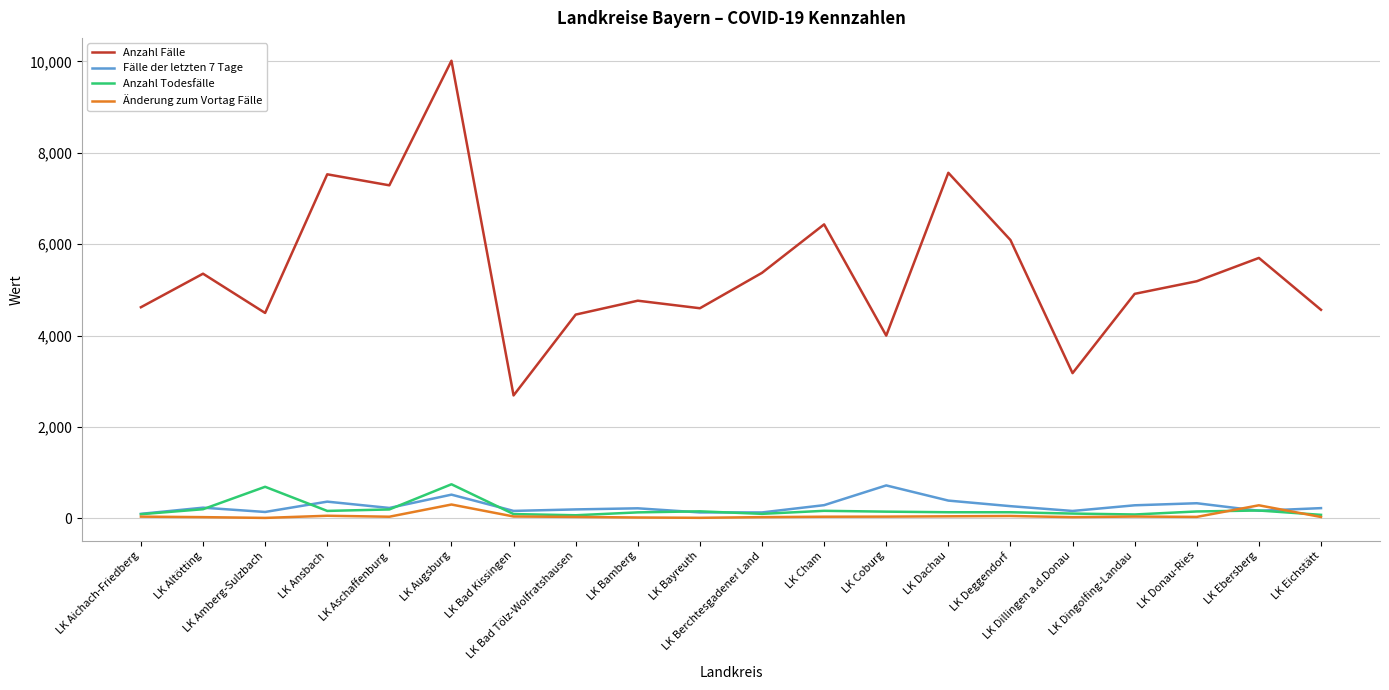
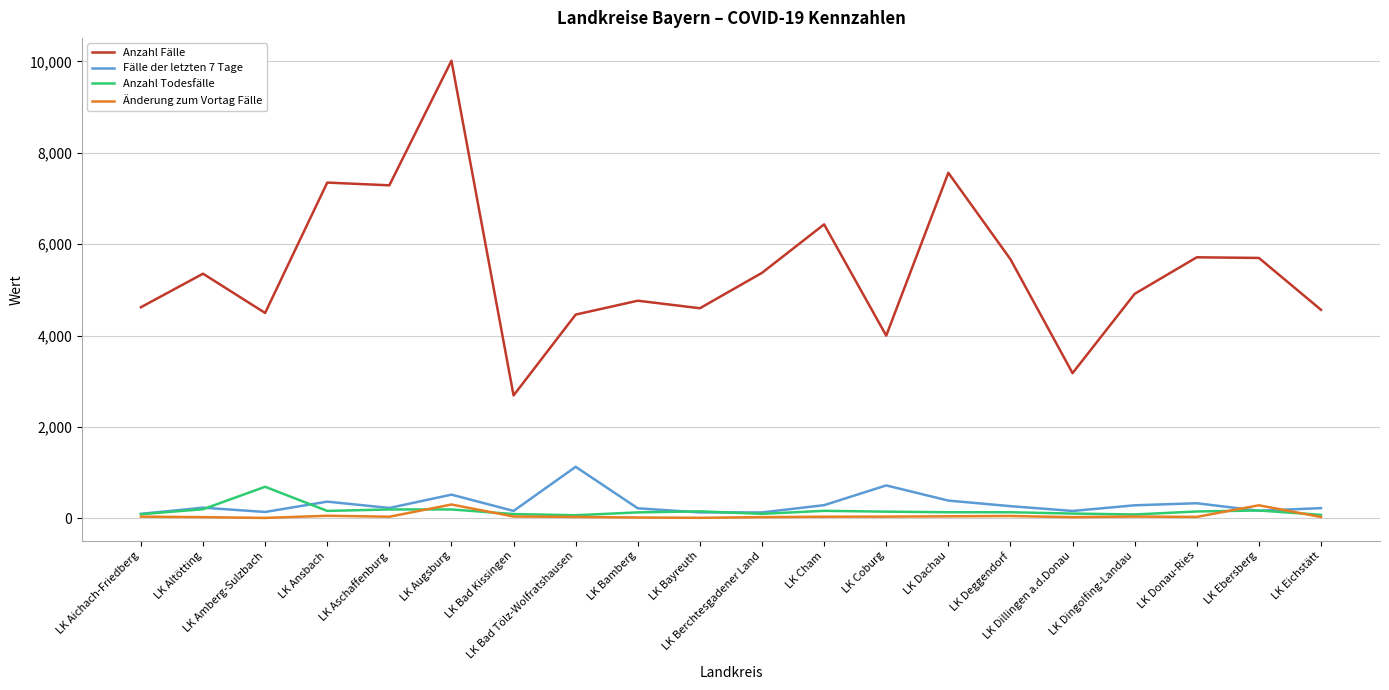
  {
    "Anzahl Fälle": {
      "LK Aichach-Friedberg": "4,600",
      "LK Altötting": "5,400",
      "LK Amberg-Sulzbach": "4,500",
-     "LK Ansbach": "7,500",
+     "LK Ansbach": "7,300",
      "LK Aschaffenburg": "7,300",
      "LK Augsburg": "10,000",
      "LK Bad Kissingen": "2,700",
      "LK Bad Tölz-Wolfratshausen": "4,500",
      "LK Bamberg": "4,800",
      "LK Bayreuth": "4,600",
      "LK Berchtesgadener Land": "5,400",
      "LK Cham": "6,400",
      "LK Coburg": "4,000",
      "LK Dachau": "7,600",
-     "LK Deggendorf": "6,100",
+     "LK Deggendorf": "5,700",
      "LK Dillingen a.d.Donau": "3,200",
      "LK Dingolfing-Landau": "4,900",
-     "LK Donau-Ries": "5,200",
+     "LK Donau-Ries": "5,700",
      "LK Ebersberg": "5,700",
      "LK Eichstätt": "4,600"
    },
    "Fälle der letzten 7 Tage": {
      "LK Amberg-Sulzbach": "100",
      "LK Ansbach": "400",
      "LK Augsburg": "500",
      "LK Bad Kissingen": "200",
-     "LK Bad Tölz-Wolfratshausen": "200",
+     "LK Bad Tölz-Wolfratshausen": "1,100",
      "LK Bamberg": "200",
      "LK Cham": "300",
      "LK Coburg": "700",
      "LK Dachau": "400",
      "LK Deggendorf": "300",
      "LK Dillingen a.d.Donau": "200",
      "LK Dingolfing-Landau": "300",
      "LK Donau-Ries": "300",
      "LK Eichstätt": "200"
    },
    "Anzahl Todesfälle": {
      "LK Amberg-Sulzbach": "700",
      "LK Ansbach": "200",
-     "LK Augsburg": "700",
+     "LK Augsburg": "200",
      "LK Bamberg": "100",
      "LK Cham": "200",
      "LK Coburg": "100",
      "LK Dachau": "100",
      "LK Deggendorf": "100",
      "LK Dillingen a.d.Donau": "100",
      "LK Donau-Ries": "200"
    },
    "Änderung zum Vortag Fälle": {
      "LK Altötting": "0",
      "LK Amberg-Sulzbach": "0",
      "LK Ansbach": "100",
      "LK Aschaffenburg": "0",
      "LK Augsburg": "300",
      "LK Bamberg": "0",
      "LK Bayreuth": "0",
      "LK Berchtesgadener Land": "0",
      "LK Cham": "0",
      "LK Coburg": "0",
      "LK Dachau": "0",
      "LK Deggendorf": "100",
      "LK Dillingen a.d.Donau": "0",
      "LK Donau-Ries": "0",
      "LK Ebersberg": "300"
    }
  }
